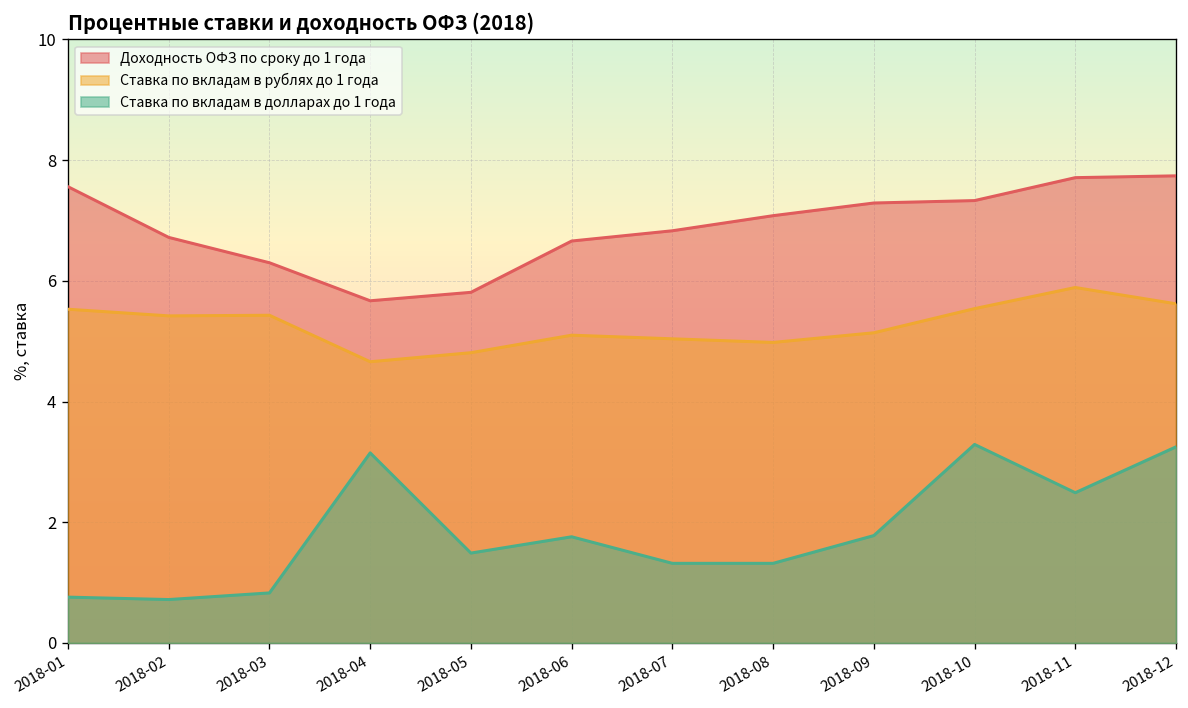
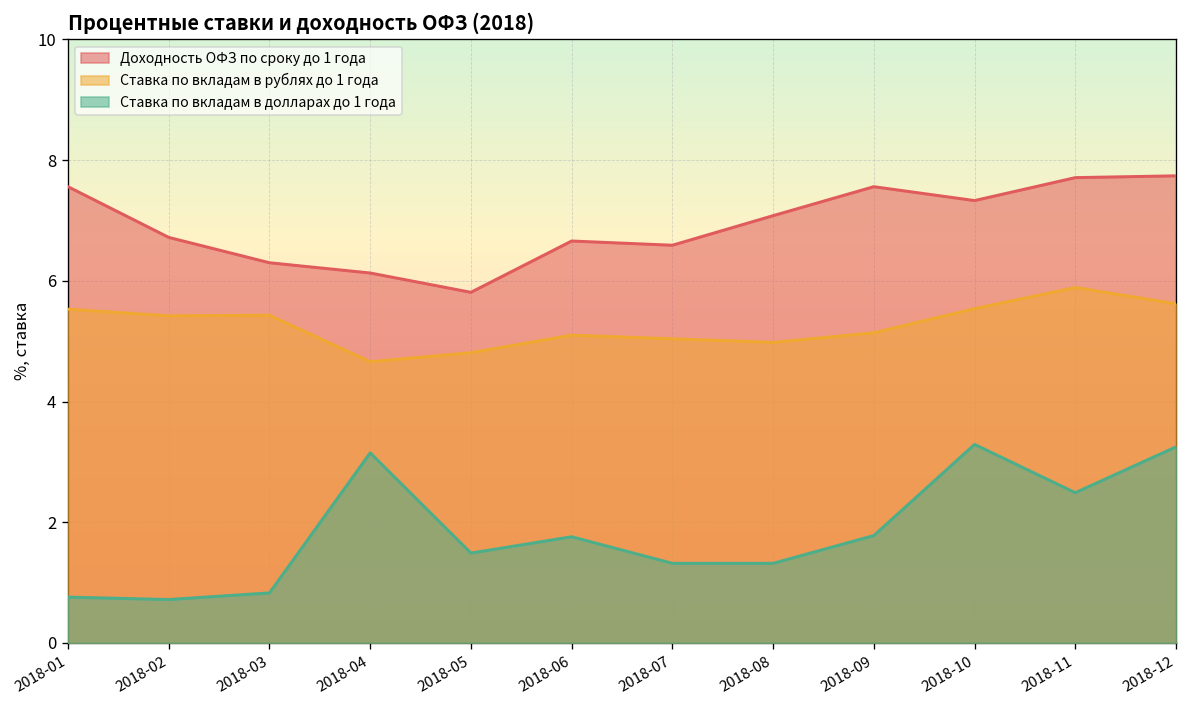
  {
    "Доходность ОФЗ по сроку до 1 года": {
      "2018-01": 7.6,
      "2018-02": 6.7,
      "2018-03": 6.3,
-     "2018-04": 5.7,
+     "2018-04": 6.1,
      "2018-05": 5.8,
      "2018-06": 6.7,
-     "2018-07": 6.8,
+     "2018-07": 6.6,
      "2018-08": 7.1,
-     "2018-09": 7.3,
+     "2018-09": 7.6,
      "2018-10": 7.3,
      "2018-11": 7.7,
      "2018-12": 7.7
    },
    "Ставка по вкладам в рублях до 1 года": {
      "2018-01": 5.5,
      "2018-02": 5.4,
      "2018-03": 5.4,
      "2018-04": 4.7,
      "2018-05": 4.8,
      "2018-06": 5.1,
      "2018-07": 5.0,
      "2018-08": 5.0,
      "2018-09": 5.1,
      "2018-10": 5.5,
      "2018-11": 5.9,
      "2018-12": 5.6
    },
    "Ставка по вкладам в долларах до 1 года": {
      "2018-01": 0.8,
      "2018-02": 0.7,
      "2018-03": 0.8,
      "2018-04": 3.2,
      "2018-05": 1.5,
      "2018-06": 1.8,
      "2018-07": 1.3,
      "2018-08": 1.3,
      "2018-09": 1.8,
      "2018-10": 3.3,
      "2018-11": 2.5,
      "2018-12": 3.3
    }
  }
